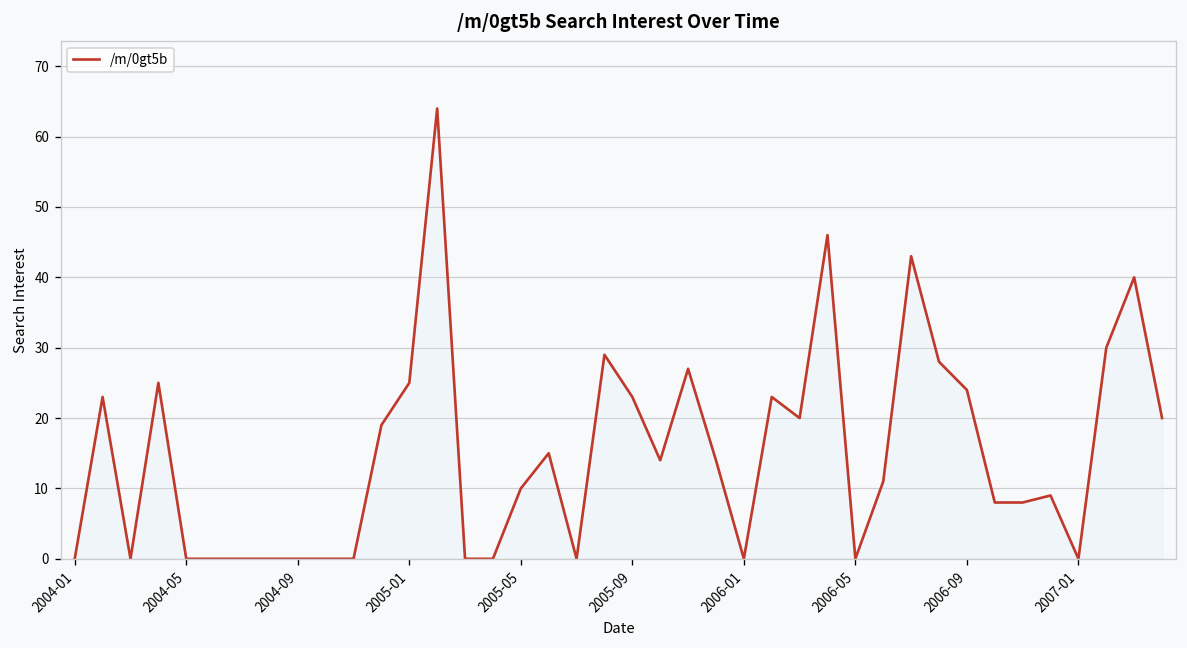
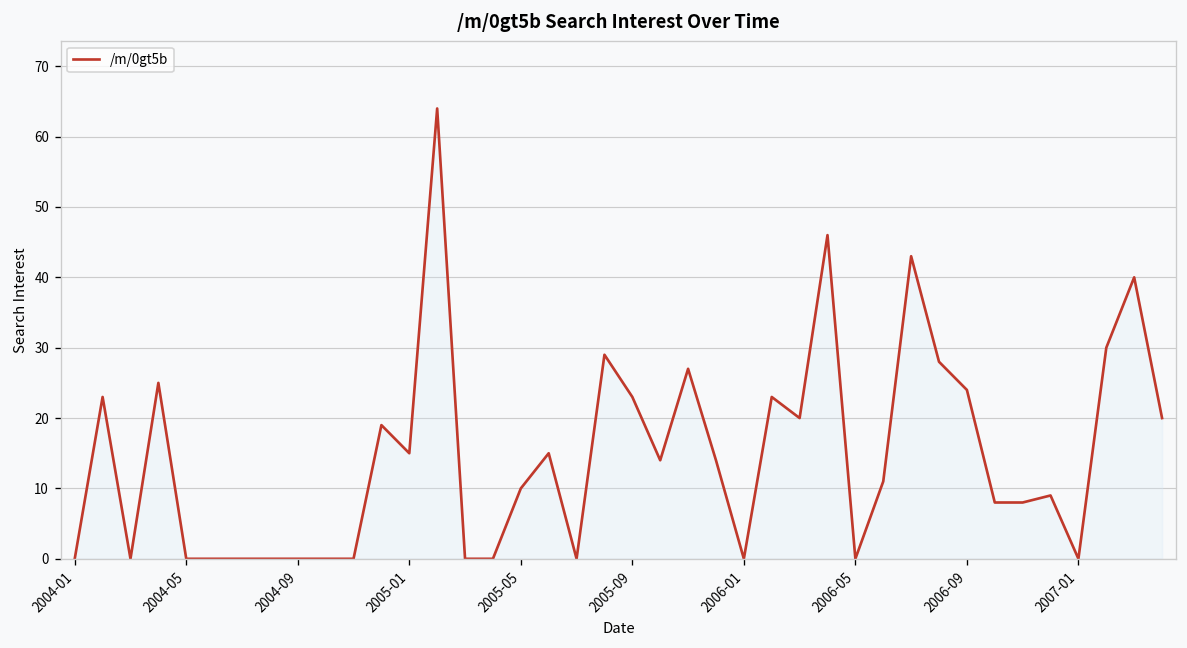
  {
    "2004-01": 0,
    "2004-05": 0,
    "2004-09": 0,
-   "2005-01": 25,
+   "2005-01": 15,
    "2005-05": 10,
    "2005-09": 23,
    "2006-01": 0,
    "2006-05": 0,
    "2006-09": 24,
    "2007-01": 0
  }
